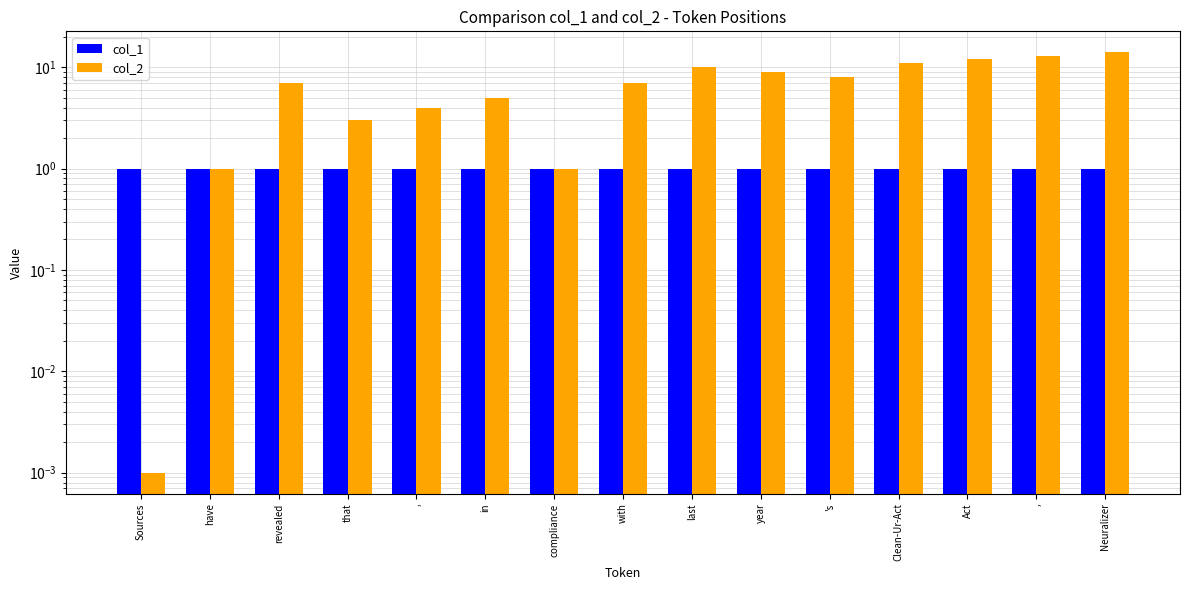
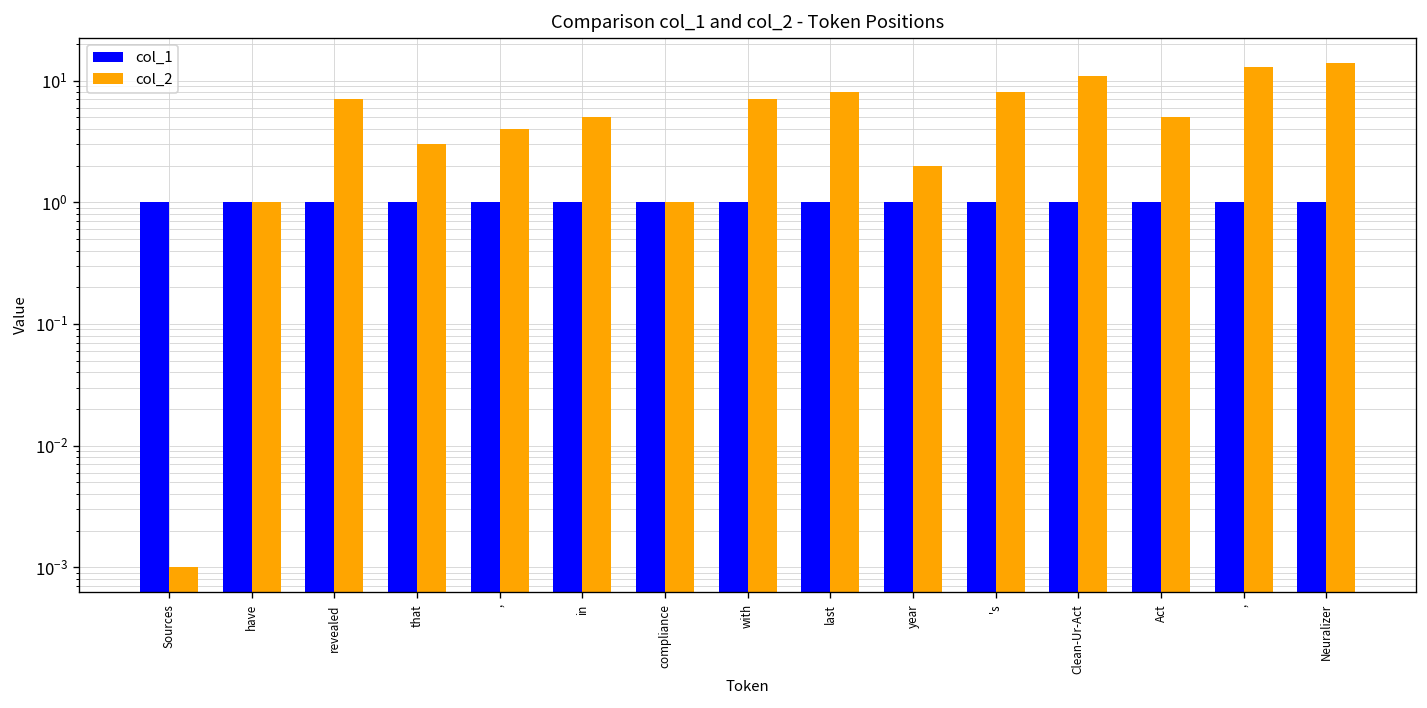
  {
    "col_1": {
      "Sources": 1.0,
      "have": 1.0,
      "revealed": 1.0,
      "that": 1.0,
      "in": 1.0,
      "compliance": 1.0,
      "with": 1.0,
      "last": 1.0,
      "year": 1.0,
      "'s": 1.0,
      "Clean-Ur-Act": 1.0,
      "Act": 1.0,
      "Neuralizer": 1.0
    },
    "col_2": {
      "Sources": 0.0010,
      "have": 1.0,
      "revealed": 7,
      "that": 3.0,
      "in": 5,
      "compliance": 1.0,
      "with": 7,
-     "last": 10,
-     "year": 9,
+     "last": 8,
+     "year": 2.0,
      "'s": 8,
      "Clean-Ur-Act": 11,
-     "Act": 12,
+     "Act": 5,
      "Neuralizer": 14
    }
  }
